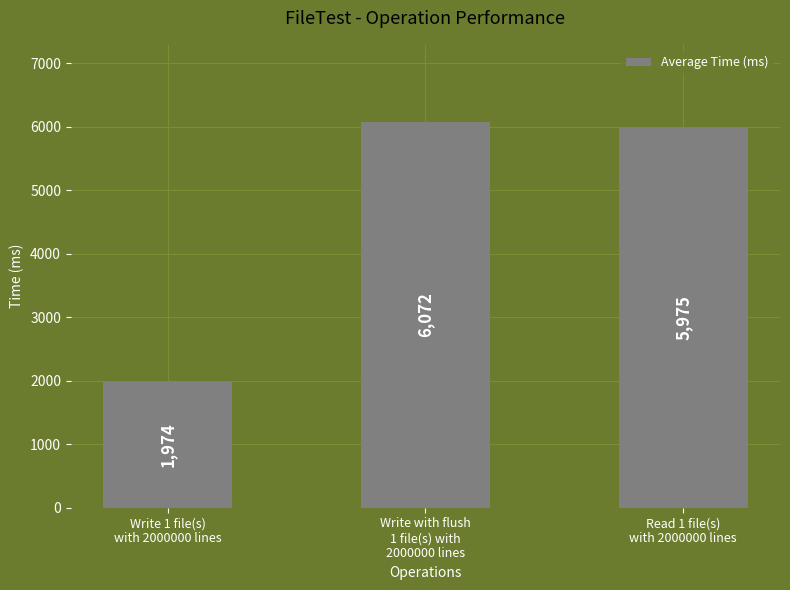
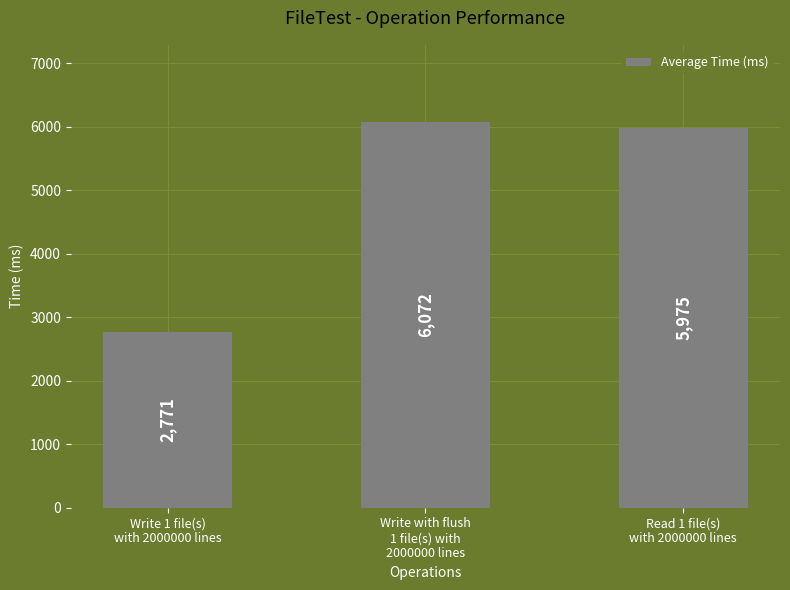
  {
-   "Write 1 file(s) with 2000000 lines": "1,974",
+   "Write 1 file(s) with 2000000 lines": "2,771",
    "Write with flush 1 file(s) with 2000000 lines": "6,072",
    "Read 1 file(s) with 2000000 lines": "5,975"
  }
